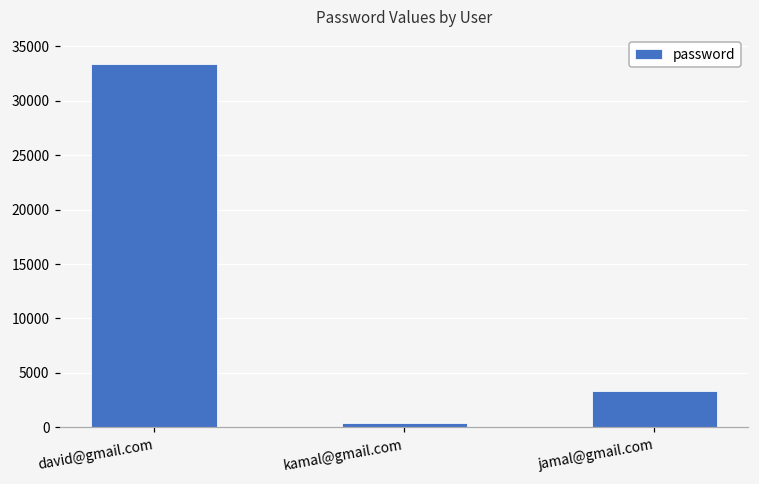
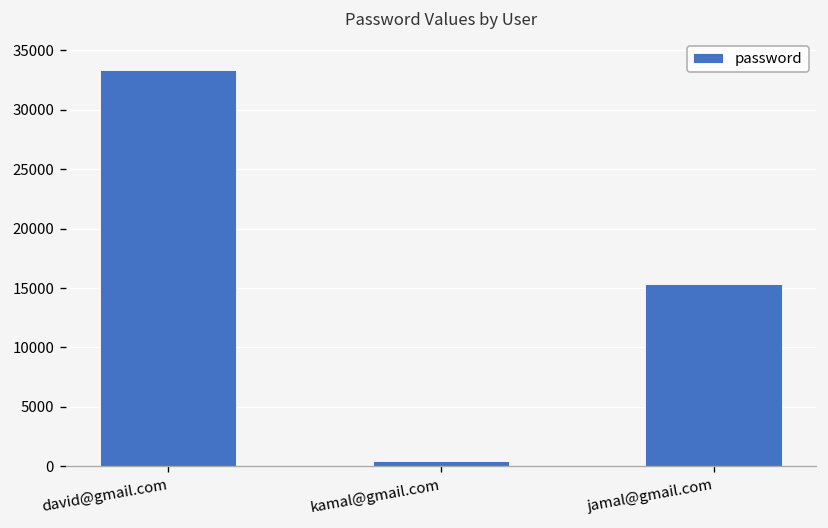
  {
    "david@gmail.com": 33000,
    "kamal@gmail.com": 0,
-   "jamal@gmail.com": 3000
+   "jamal@gmail.com": 15000
  }
